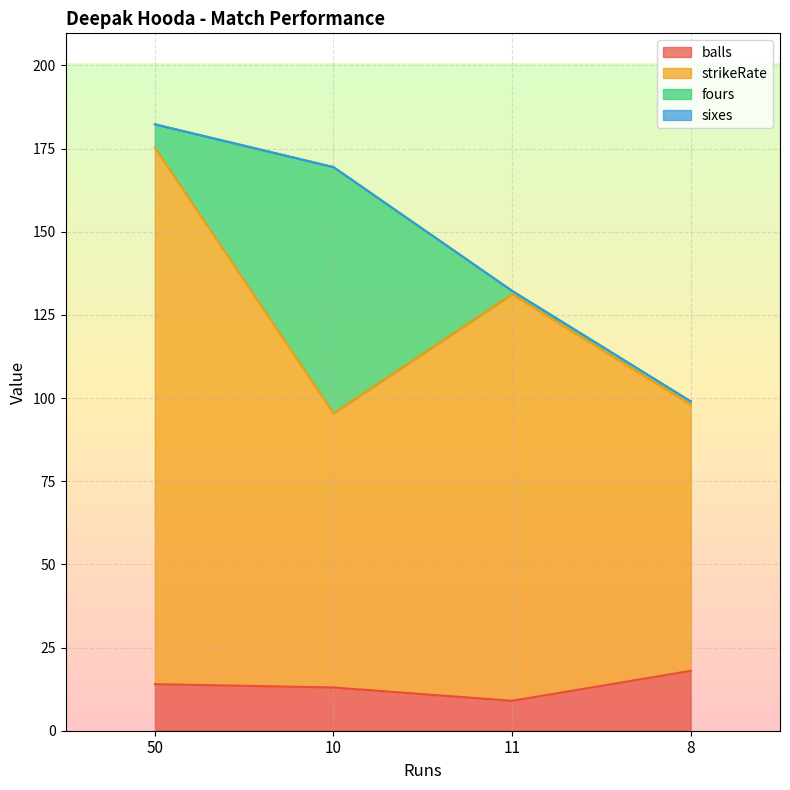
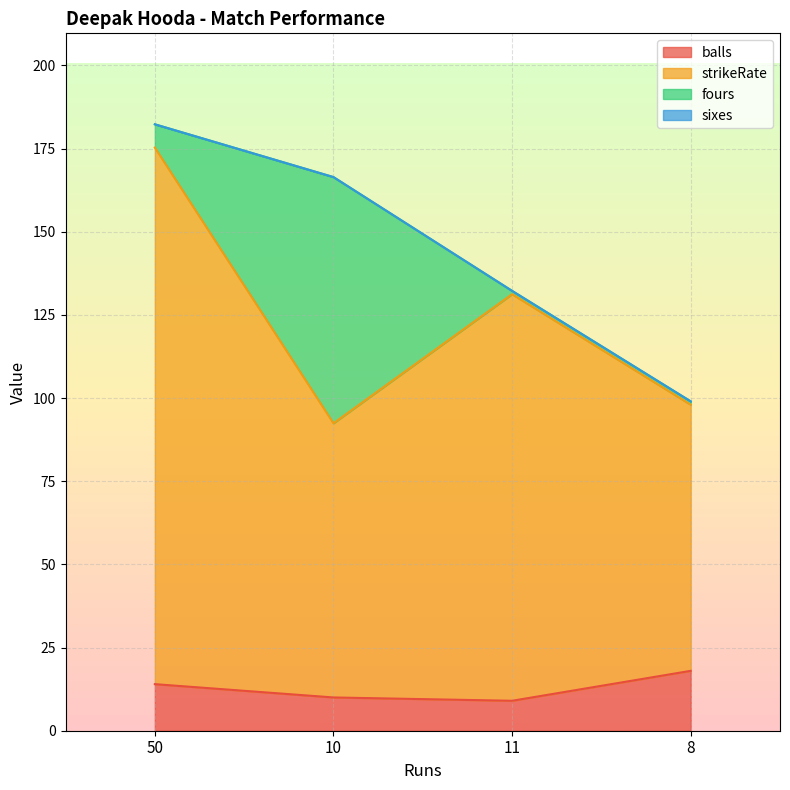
  {
    "balls": {
      "50": 14,
-     "10": 13,
+     "10": 10,
      "11": 9,
      "8": 18
    },
    "strikeRate": {
      "50": 161,
      "10": 82,
      "11": 122,
      "8": 80
    }
  }
